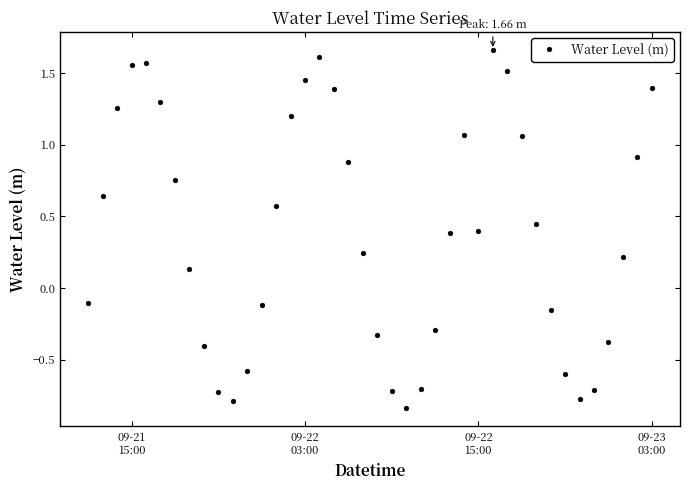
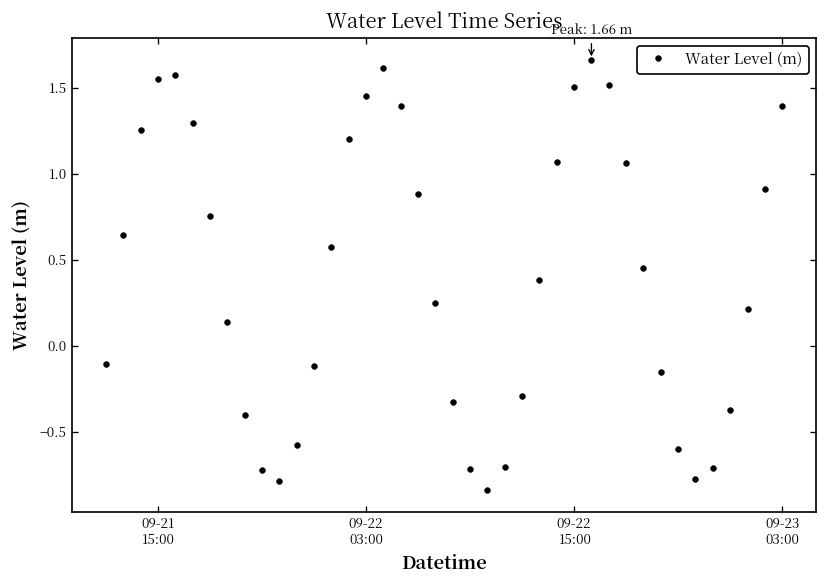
  {
    "09-21 15:00": 1.55,
    "09-22 03:00": 1.45,
-   "09-22 15:00": 0.40,
+   "09-22 15:00": 1.51,
    "09-23 03:00": 1.40
  }
